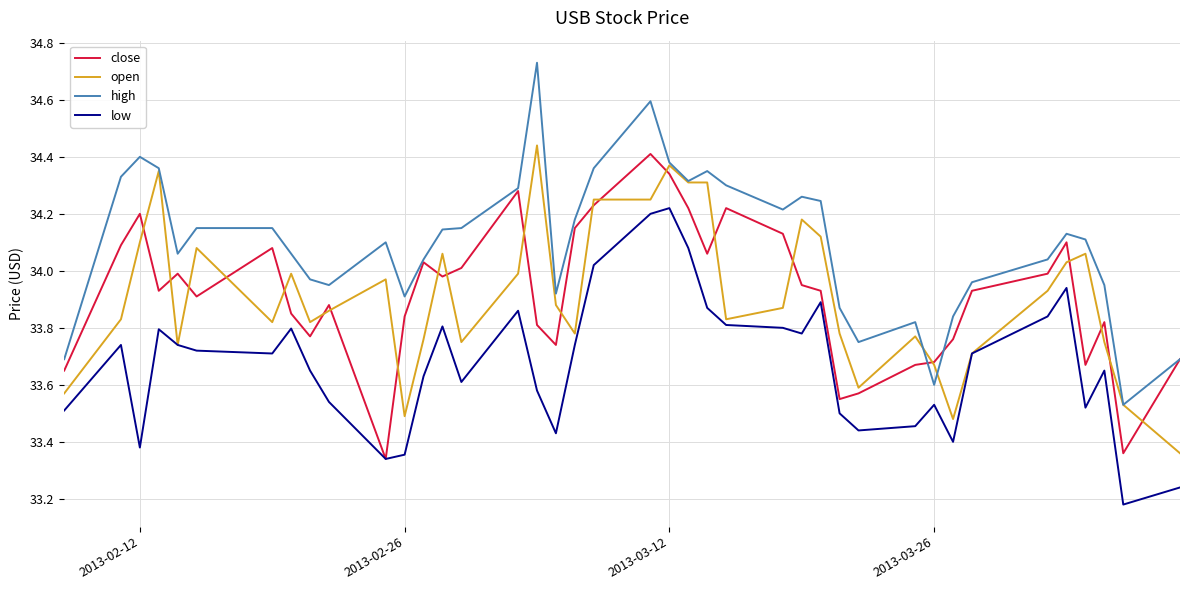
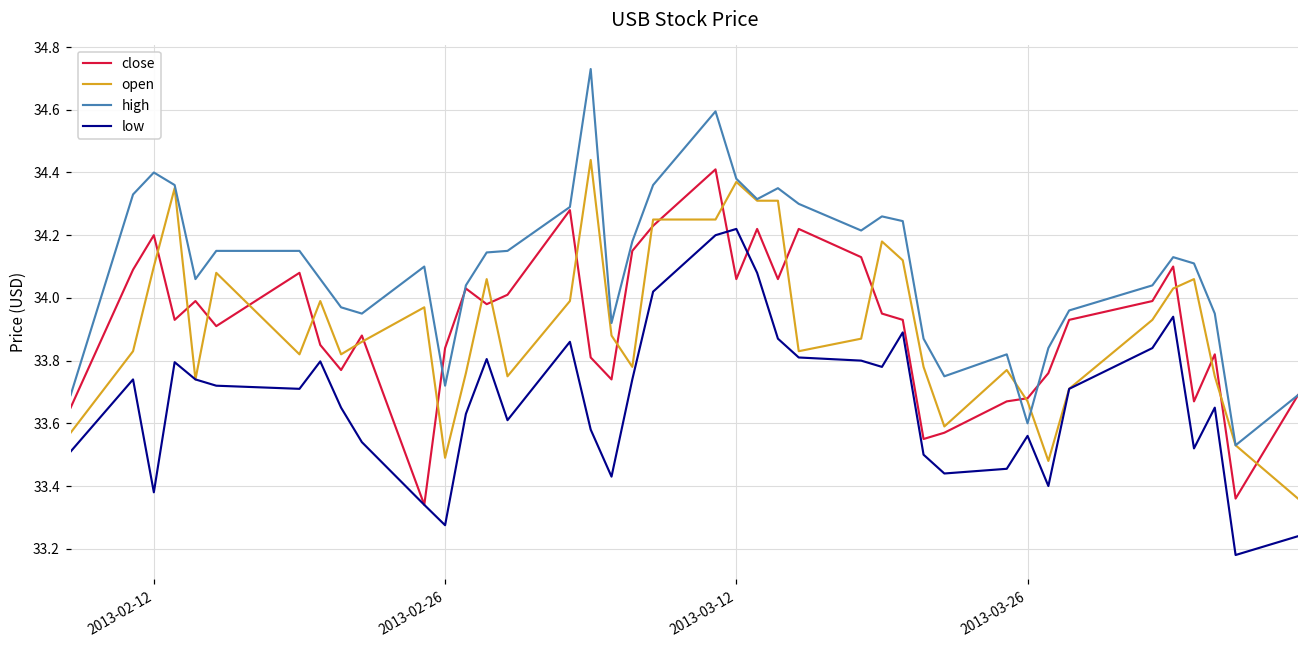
  {
    "close": {
      "2013-02-12": 34.20,
      "2013-02-26": 33.84,
-     "2013-03-12": 34.34,
+     "2013-03-12": 34.06,
      "2013-03-26": 33.68
    },
    "open": {
      "2013-02-12": 34.10,
      "2013-02-26": 33.49,
      "2013-03-12": 34.37,
      "2013-03-26": 33.67
    },
    "high": {
      "2013-02-12": 34.40,
-     "2013-02-26": 33.91,
+     "2013-02-26": 33.72,
      "2013-03-12": 34.38,
      "2013-03-26": 33.60
    },
    "low": {
      "2013-02-12": 33.38,
-     "2013-02-26": 33.36,
+     "2013-02-26": 33.28,
      "2013-03-12": 34.22,
-     "2013-03-26": 33.53
+     "2013-03-26": 33.56
    }
  }
